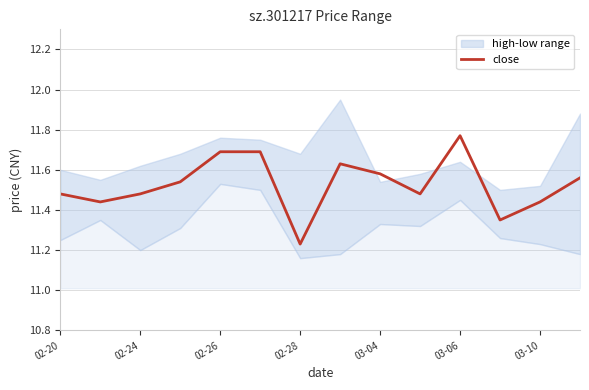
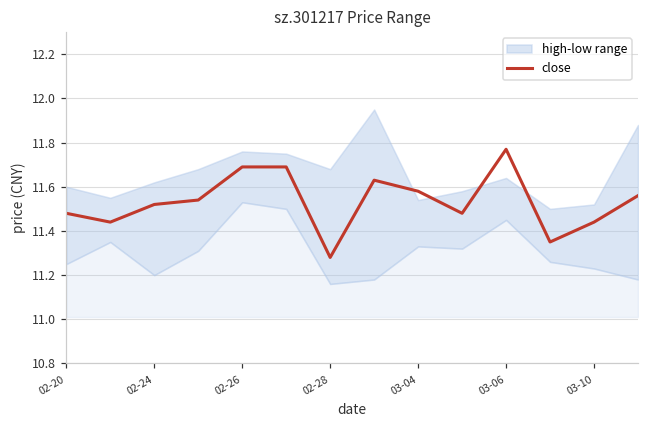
  {
    "close": {
      "02-20": 11.48,
-     "02-24": 11.48,
+     "02-24": 11.52,
      "02-26": 11.69,
-     "02-28": 11.23,
+     "02-28": 11.28,
      "03-04": 11.58,
      "03-06": 11.77,
      "03-10": 11.44
    }
  }
